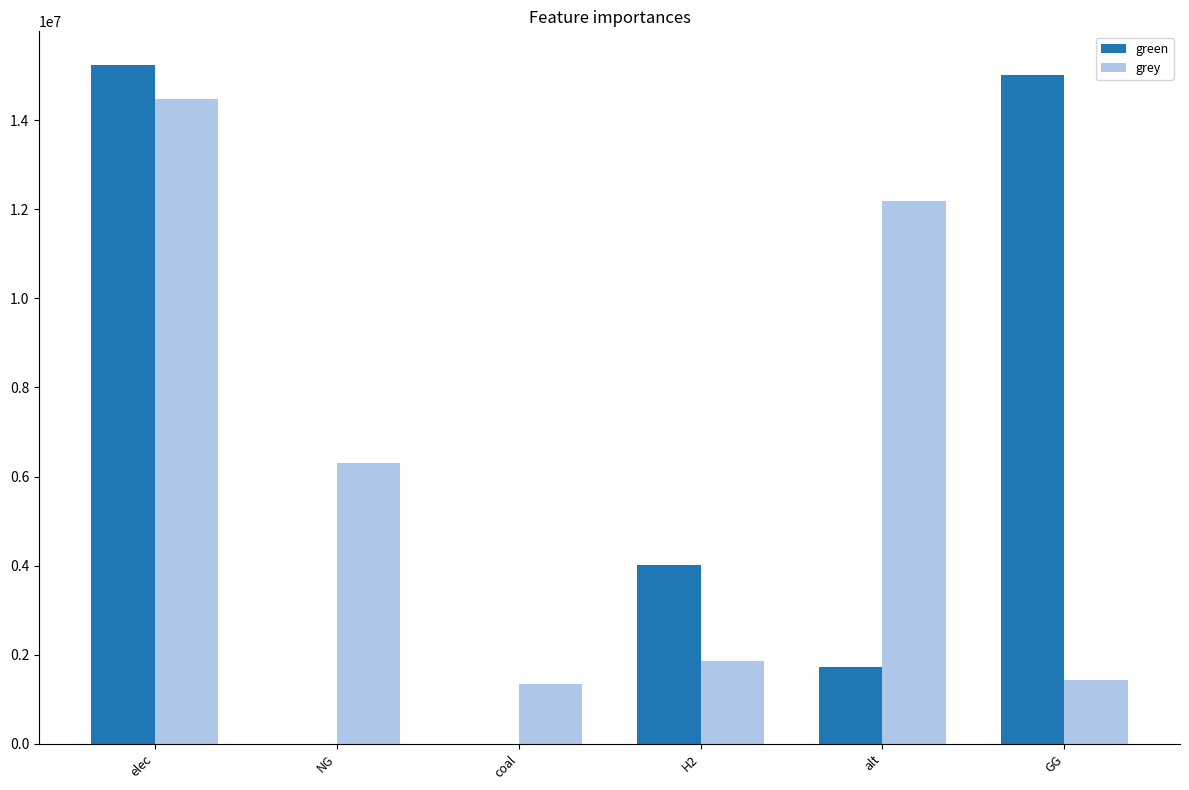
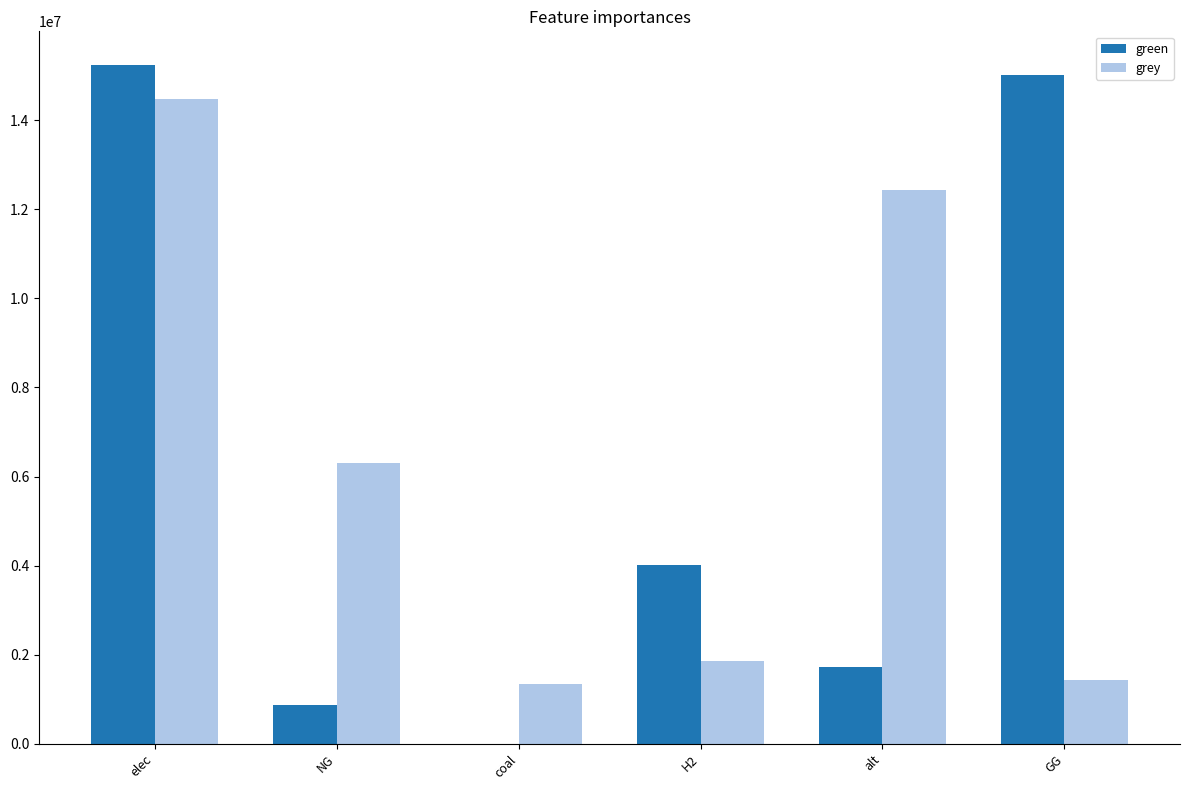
  {
    "green": {
      "elec": 15200000,
-     "NG": 0,
+     "NG": 900000,
      "coal": 0,
      "H2": 4000000,
      "alt": 1700000,
      "GG": 15000000
    },
    "grey": {
      "elec": 14500000,
      "NG": 6300000,
      "coal": 1300000,
      "H2": 1900000,
-     "alt": 12200000,
+     "alt": 12400000,
      "GG": 1400000
    }
  }
